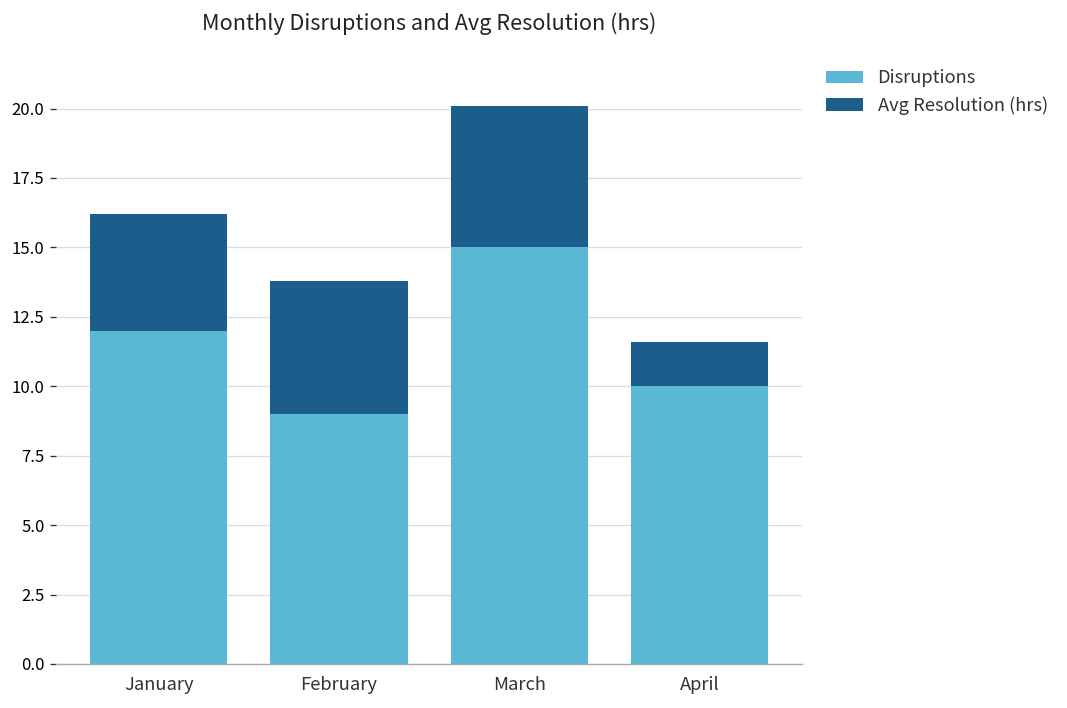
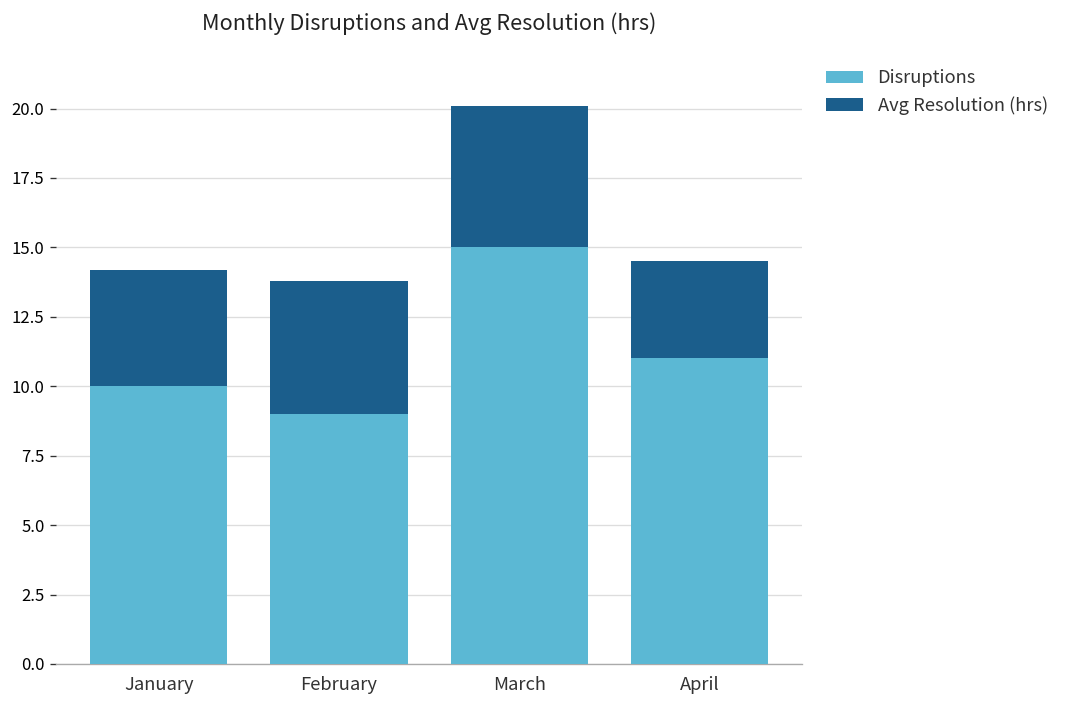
  {
    "Disruptions": {
-     "January": 12,
+     "January": 10,
      "February": 9,
      "March": 15,
-     "April": 10
+     "April": 11
    },
    "Avg Resolution (hrs)": {
      "January": 4.2,
      "February": 4.8,
      "March": 5.1,
-     "April": 1.6
+     "April": 3.5
    }
  }
